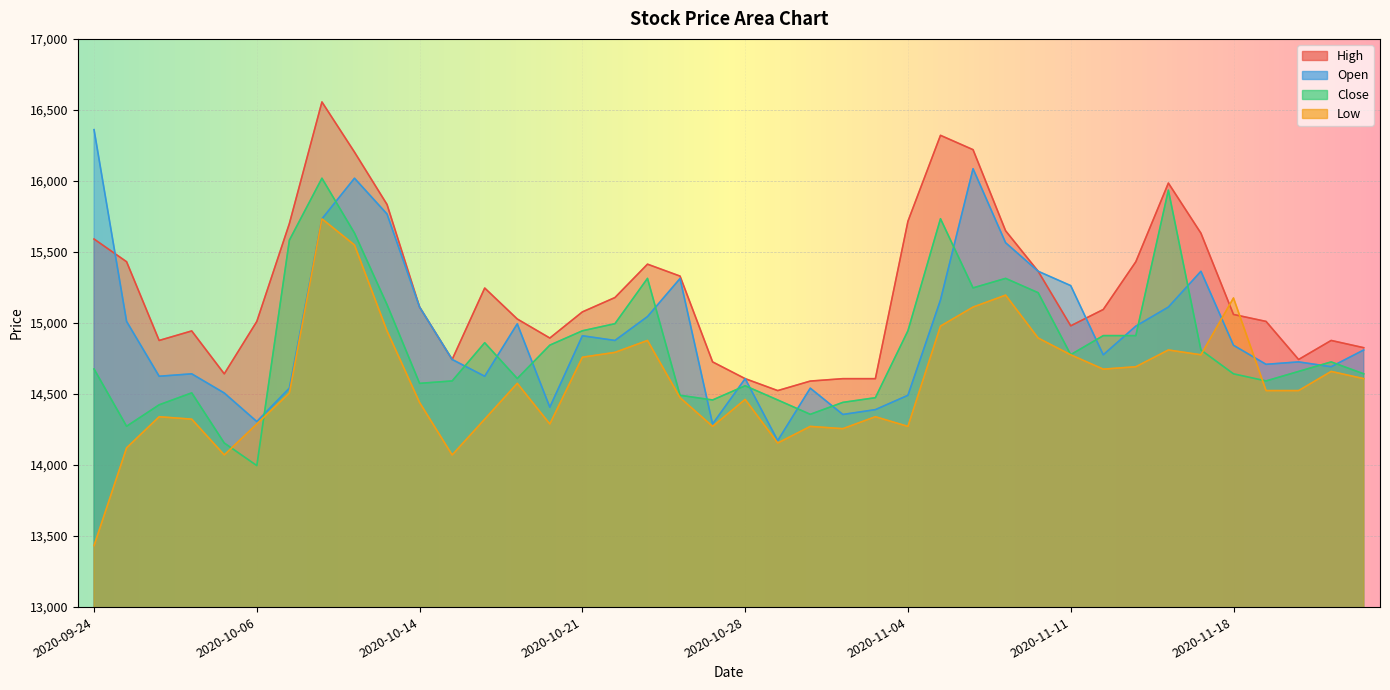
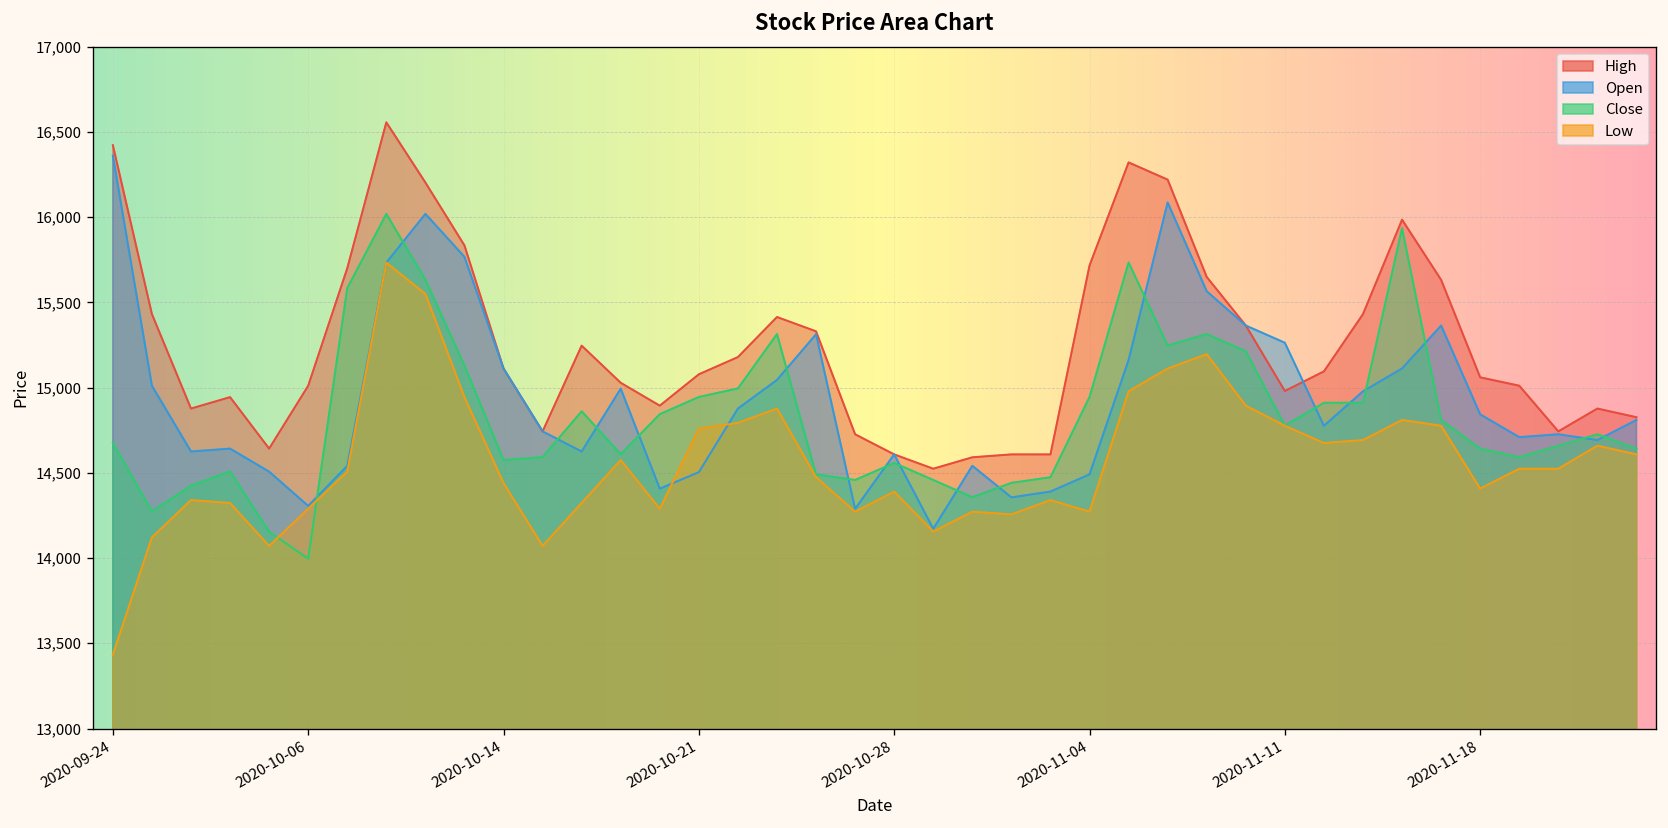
  {
    "High": {
-     "2020-09-24": "15,590",
+     "2020-09-24": "16,420",
      "2020-10-06": "15,010",
      "2020-10-21": "15,080",
      "2020-11-04": "15,720",
      "2020-11-11": "14,980",
      "2020-11-18": "15,060"
    },
    "Open": {
      "2020-09-24": "16,360",
-     "2020-10-21": "14,910",
+     "2020-10-21": "14,500",
      "2020-11-04": "14,490",
      "2020-11-11": "15,260",
      "2020-11-18": "14,840"
    },
    "Close": {
      "2020-09-24": "14,680",
      "2020-10-06": "14,000",
      "2020-10-14": "14,580",
      "2020-10-21": "14,950",
      "2020-10-28": "14,560",
      "2020-11-04": "14,950",
      "2020-11-18": "14,640"
    },
    "Low": {
      "2020-09-24": "13,430",
      "2020-10-14": "14,440",
      "2020-10-21": "14,760",
-     "2020-10-28": "14,460",
+     "2020-10-28": "14,390",
      "2020-11-04": "14,270",
-     "2020-11-18": "15,180"
+     "2020-11-18": "14,410"
    }
  }
